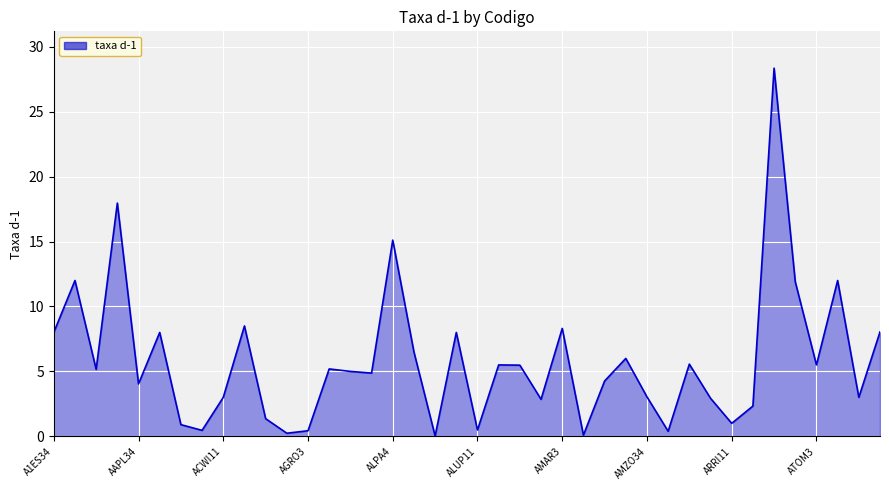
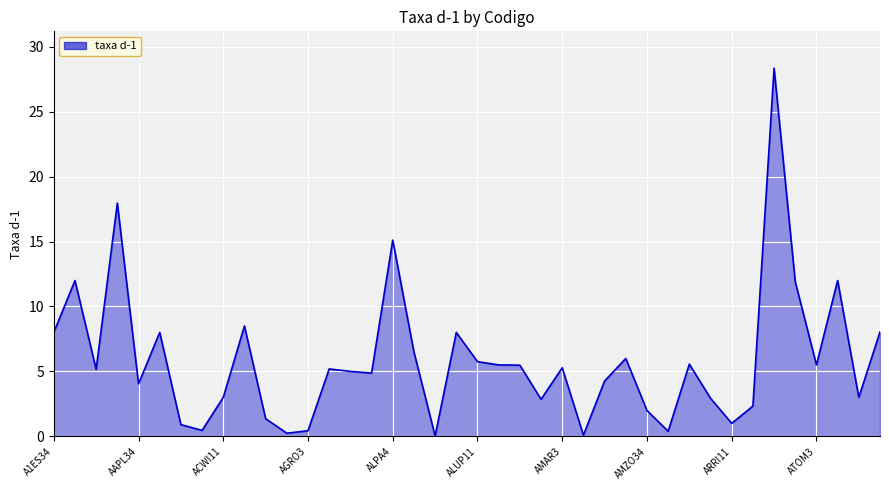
  {
    "A1ES34": 8.0,
    "AAPL34": 4.0,
    "ACWI11": 3.0,
    "AGRO3": 0.4,
    "ALPA4": 15.1,
-   "ALUP11": 0.5,
-   "AMAR3": 8.3,
-   "AMZO34": 3.0,
+   "ALUP11": 5.8,
+   "AMAR3": 5.3,
+   "AMZO34": 2.0,
    "ARRI11": 1.0,
    "ATOM3": 5.5
  }
